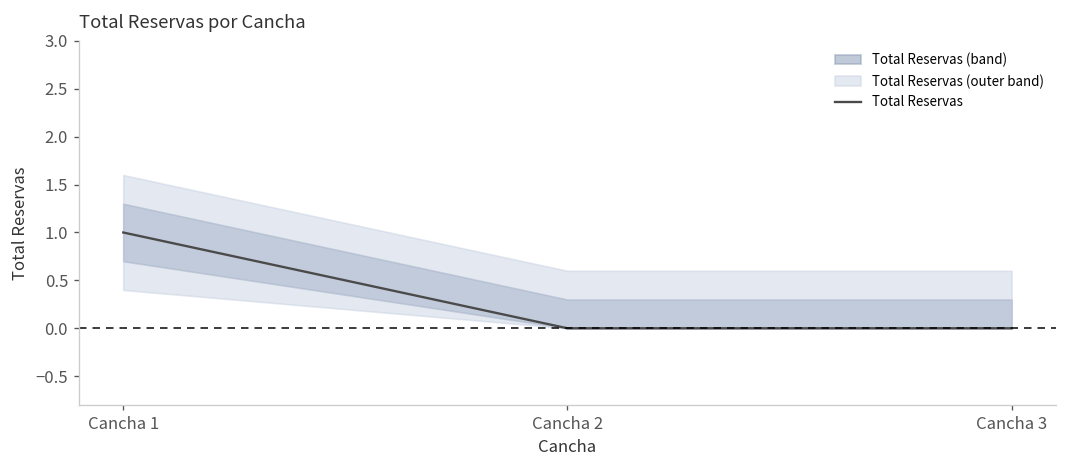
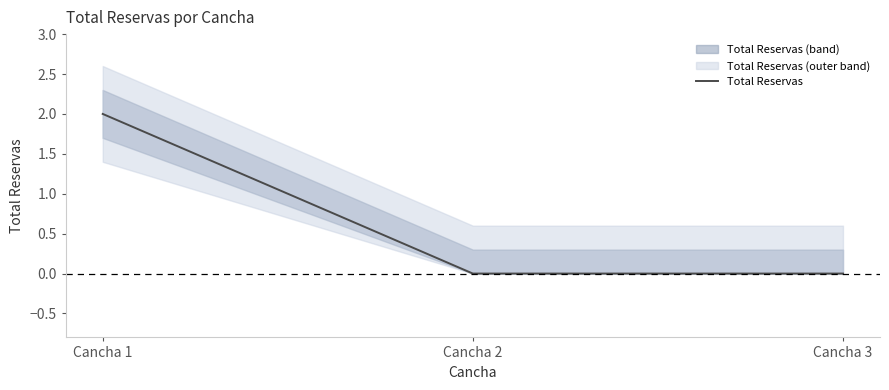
  {
    "Total Reservas": {
-     "Cancha 1": 1,
+     "Cancha 1": 2,
      "Cancha 2": 0,
      "Cancha 3": 0
    },
    "Total Reservas (band)": {
      "Cancha 2": 0.3,
      "Cancha 3": 0.3
    },
    "Total Reservas (outer band)": {
      "Cancha 2": 0.6,
      "Cancha 3": 0.6
    }
  }
